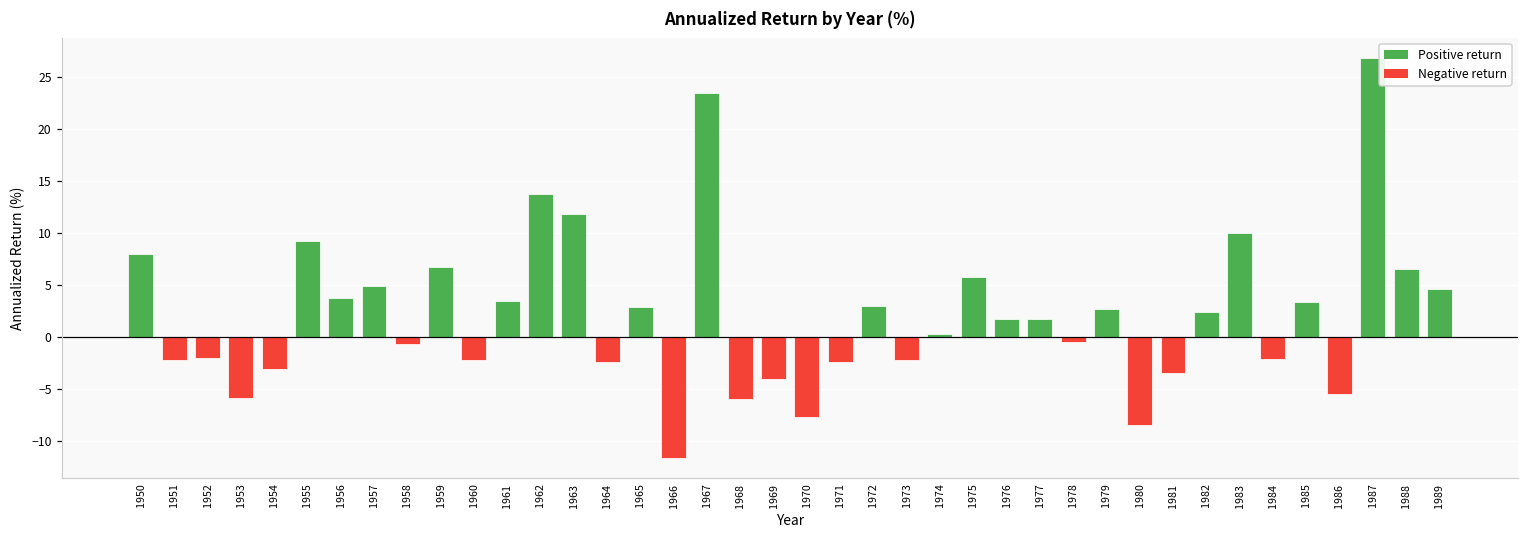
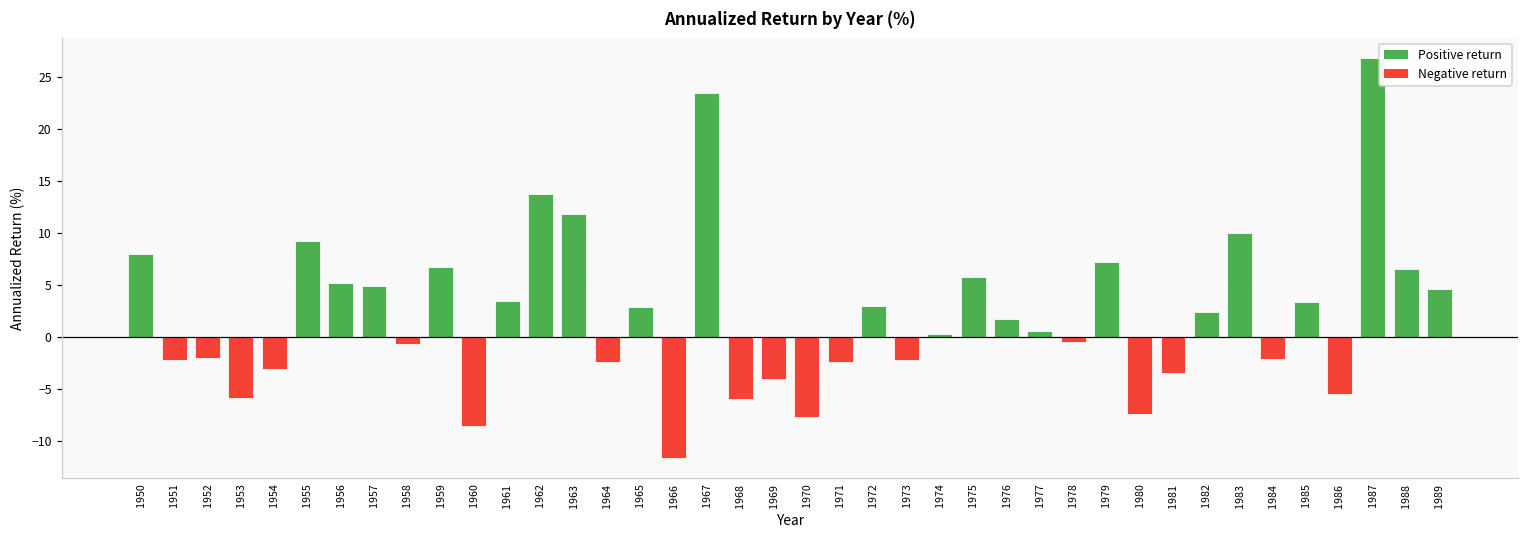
  {
    "1950": 8,
    "1951": -2,
    "1952": -2,
    "1953": -6,
    "1954": -3,
    "1955": 9,
-   "1956": 4,
+   "1956": 5,
    "1957": 5,
    "1958": -1,
    "1959": 7,
-   "1960": -2,
+   "1960": -9,
    "1961": 3,
    "1962": 14,
    "1963": 12,
    "1964": -2,
    "1965": 3,
    "1966": -12,
    "1967": 23,
    "1968": -6,
    "1969": -4,
    "1970": -8,
    "1971": -2,
    "1972": 3,
    "1973": -2,
    "1974": 0,
    "1975": 6,
    "1976": 2,
-   "1977": 2,
+   "1977": 1,
    "1978": -1,
-   "1979": 3,
-   "1980": -9,
+   "1979": 7,
+   "1980": -7,
    "1981": -3,
    "1982": 2,
    "1983": 10,
    "1984": -2,
    "1985": 3,
    "1986": -6,
    "1987": 27,
    "1988": 7,
    "1989": 5
  }
